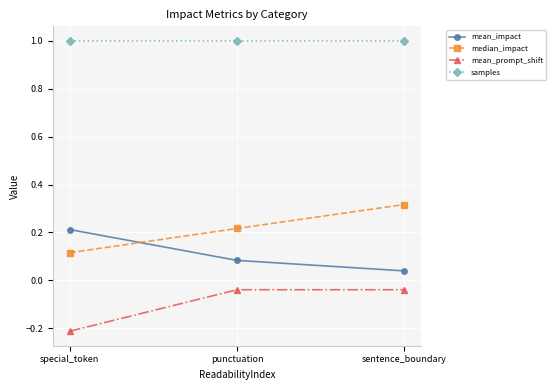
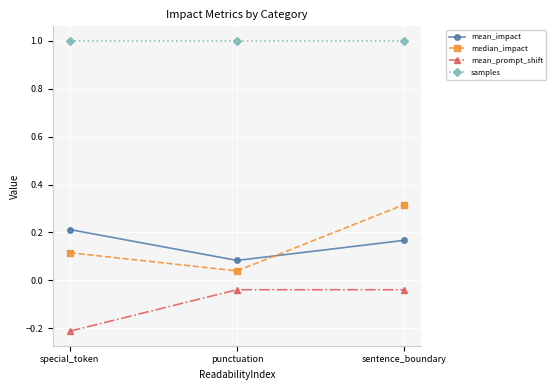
  {
    "mean_impact": {
      "special_token": 0.21,
      "punctuation": 0.08,
-     "sentence_boundary": 0.04
+     "sentence_boundary": 0.17
    },
    "median_impact": {
      "special_token": 0.12,
-     "punctuation": 0.22,
+     "punctuation": 0.04,
      "sentence_boundary": 0.32
    },
    "mean_prompt_shift": {
      "special_token": -0.21,
      "punctuation": -0.04,
      "sentence_boundary": -0.04
    },
    "samples": {
      "special_token": 1.00,
      "punctuation": 1.00,
      "sentence_boundary": 1.00
    }
  }
